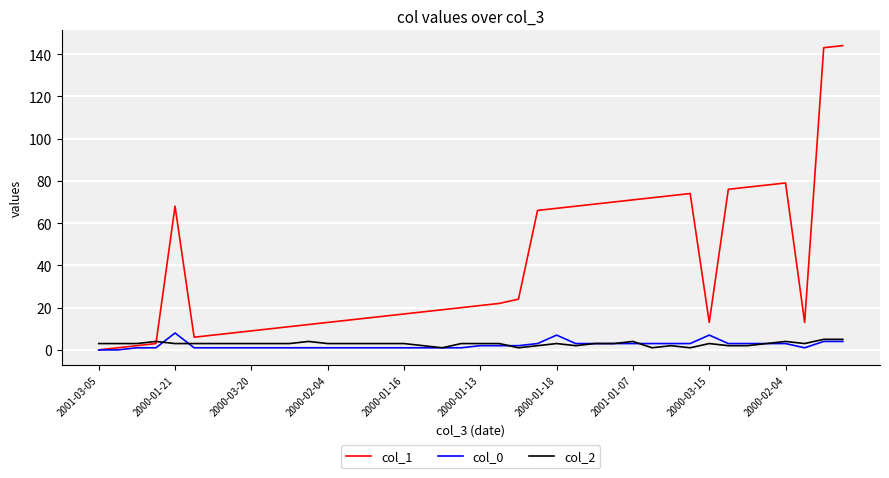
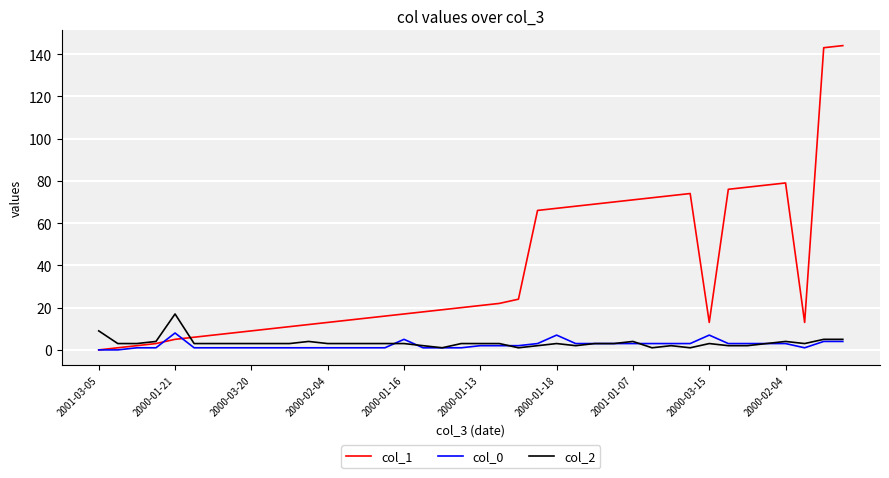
  {
    "col_1": {
-     "2000-01-21": 68,
+     "2000-01-21": 5,
      "2000-03-20": 9,
      "2000-01-16": 17,
      "2000-01-13": 21,
      "2000-01-18": 67,
      "2001-01-07": 71,
      "2000-03-15": 13
    },
    "col_0": {
      "2000-01-21": 8,
      "2000-03-20": 1,
-     "2000-01-16": 1,
+     "2000-01-16": 5,
      "2000-01-18": 7,
      "2000-03-15": 7
    },
    "col_2": {
-     "2001-03-05": 3,
-     "2000-01-21": 3,
+     "2001-03-05": 9,
+     "2000-01-21": 17,
      "2000-03-20": 3,
      "2000-01-16": 3,
      "2000-01-18": 3,
      "2000-03-15": 3
    }
  }
